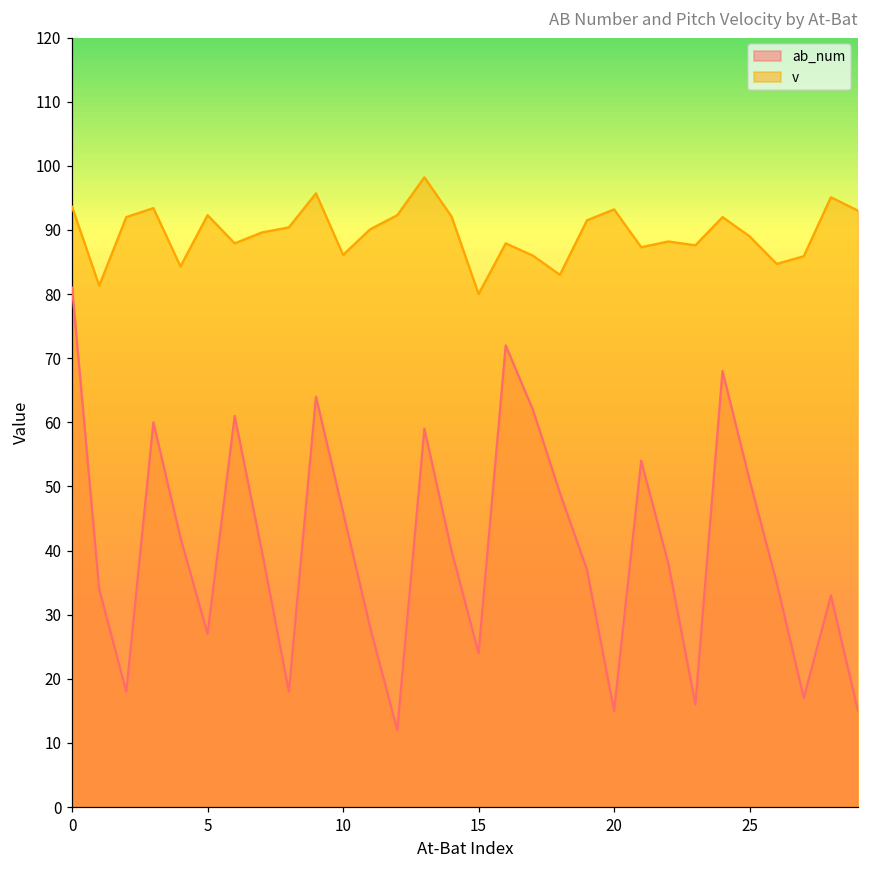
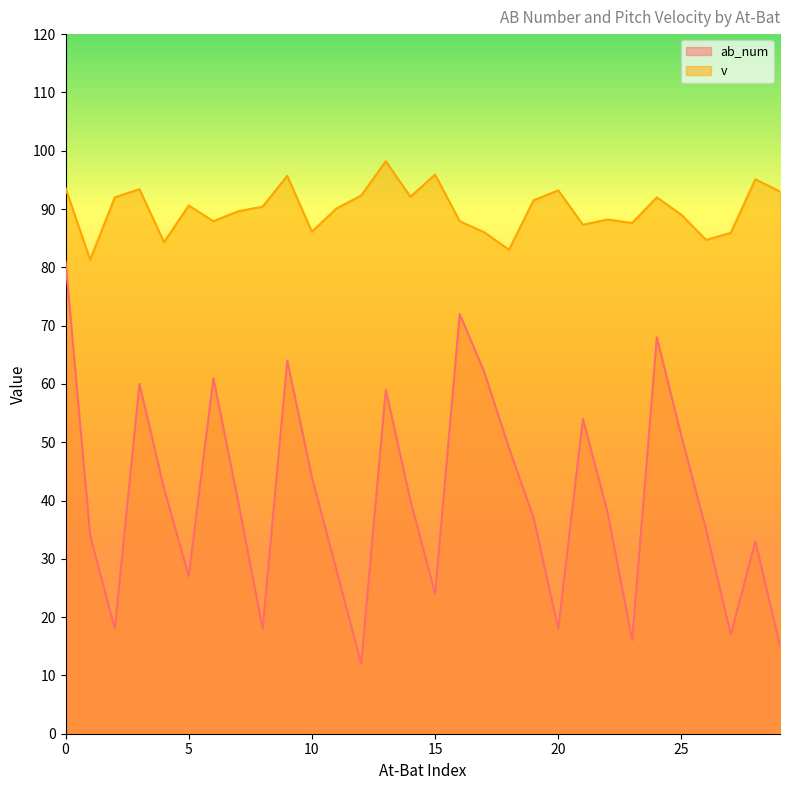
  {
    "ab_num": {
      "0": 81,
      "5": 27,
-     "10": 46,
+     "10": 44,
      "15": 24,
-     "20": 15,
+     "20": 18,
      "25": 51
    },
    "v": {
      "0": 94,
-     "5": 92,
+     "5": 91,
      "10": 86,
-     "15": 80,
+     "15": 96,
      "20": 93,
      "25": 89
    }
  }
